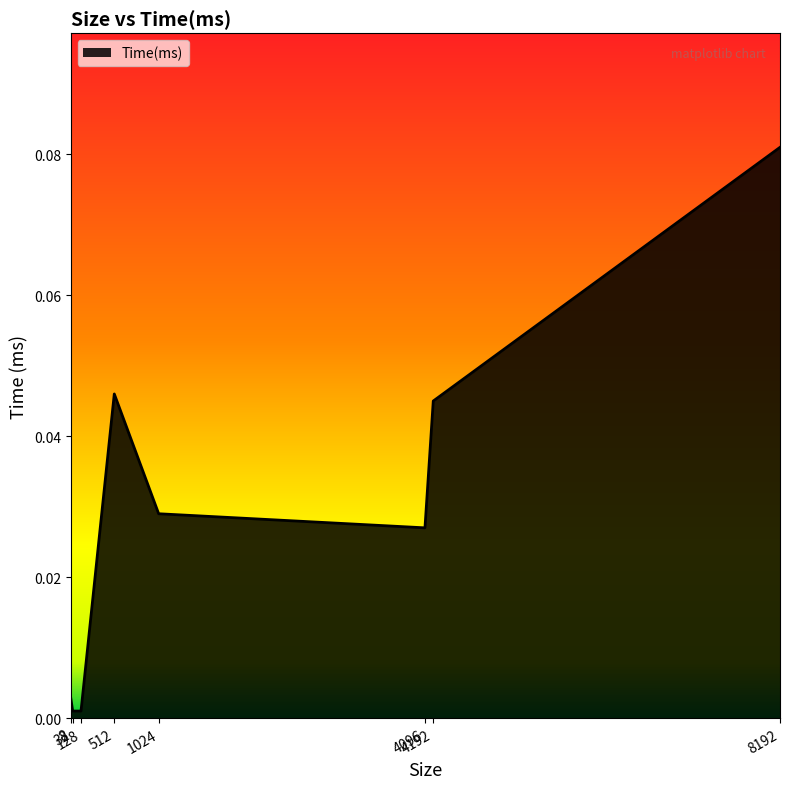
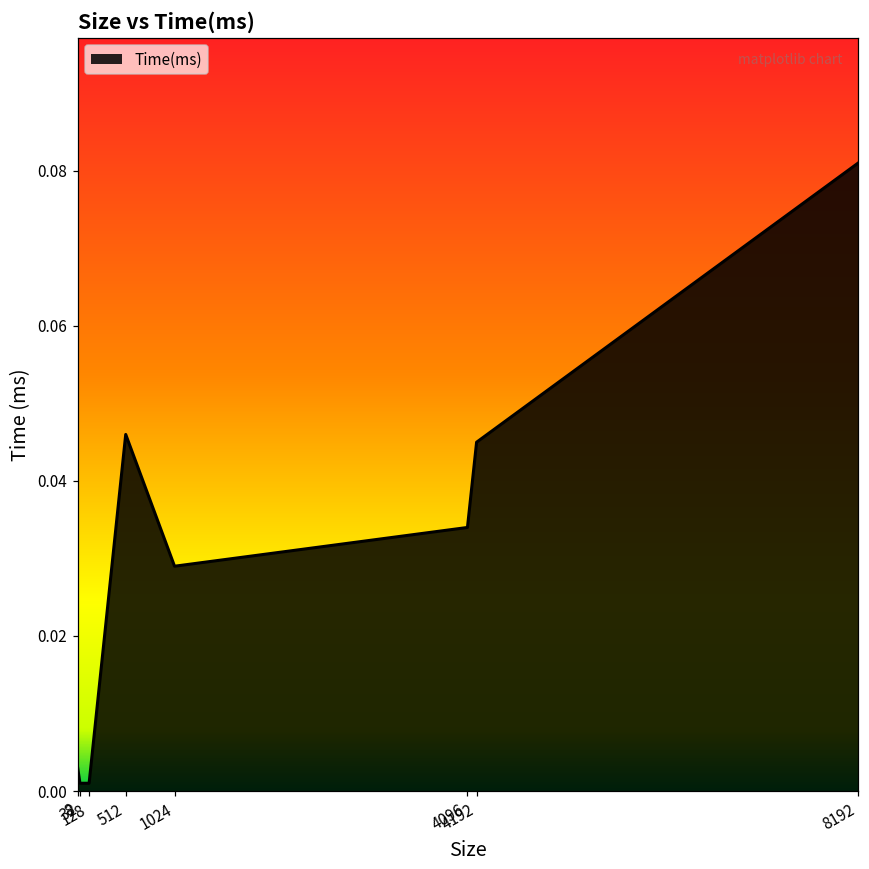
  {
    "8": 0.003,
    "32": 0.001,
    "128": 0.001,
    "512": 0.046,
    "1024": 0.029,
-   "4096": 0.027,
+   "4096": 0.034,
    "4192": 0.045,
    "8192": 0.081
  }
